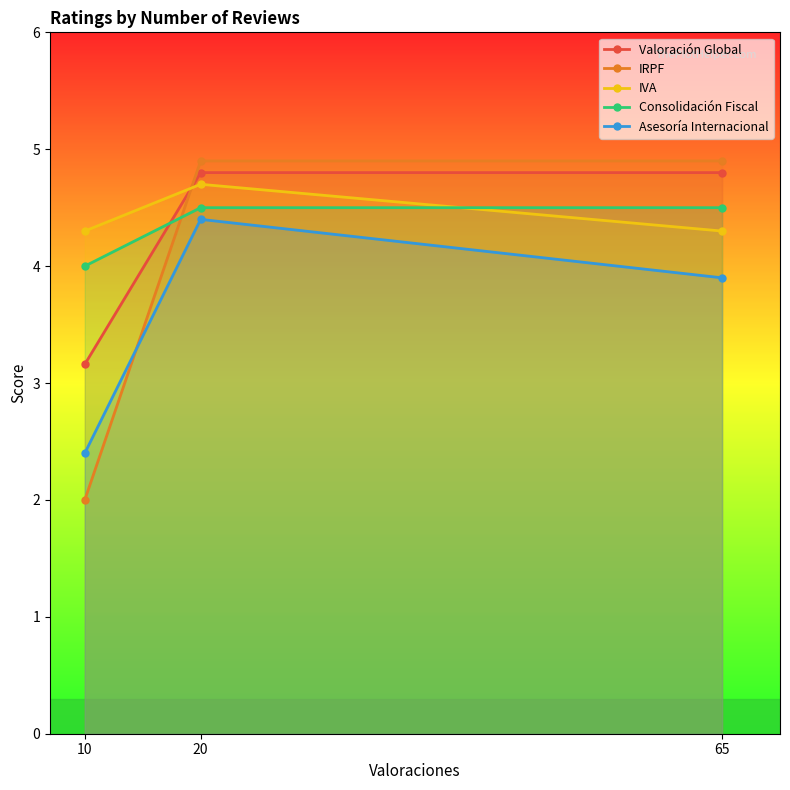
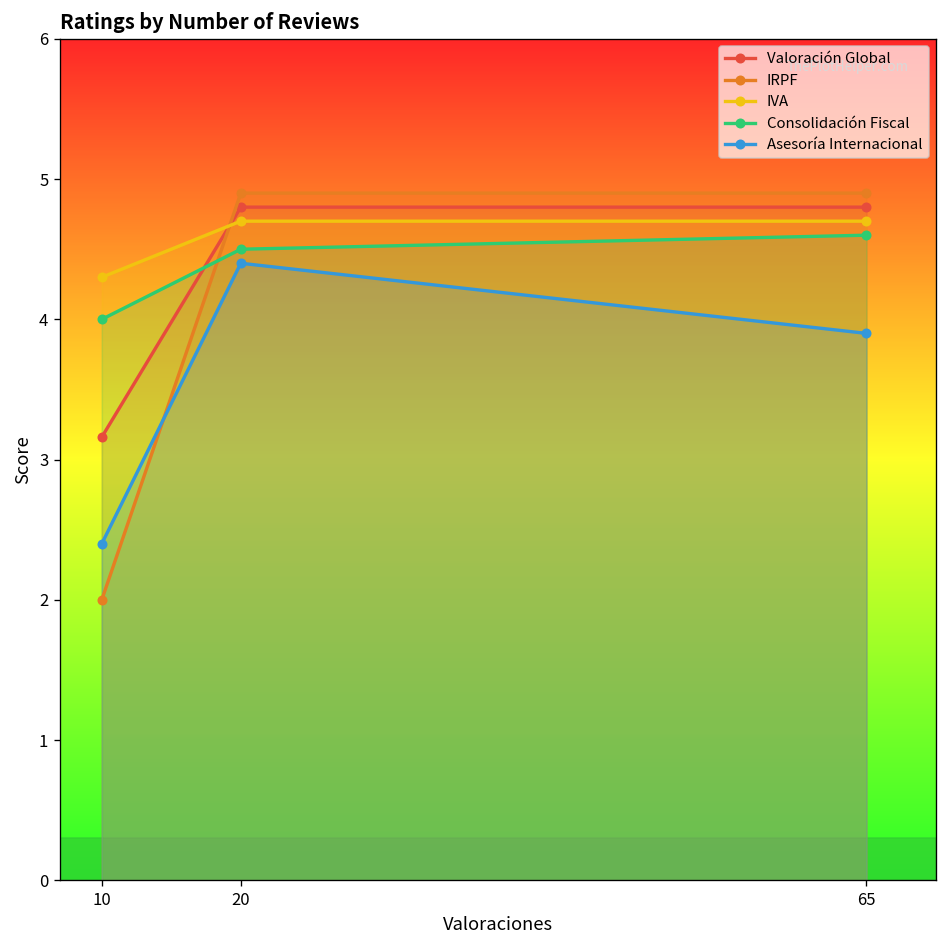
  {
    "IVA": {
      "10": 4.3,
      "20": 4.7,
-     "65": 4.3
+     "65": 4.7
    },
    "Consolidación Fiscal": {
      "10": 4.0,
      "20": 4.5,
-     "65": 4.5
+     "65": 4.6
    },
    "Asesoría Internacional": {
      "10": 2.4,
      "20": 4.4,
      "65": 3.9
    }
  }
